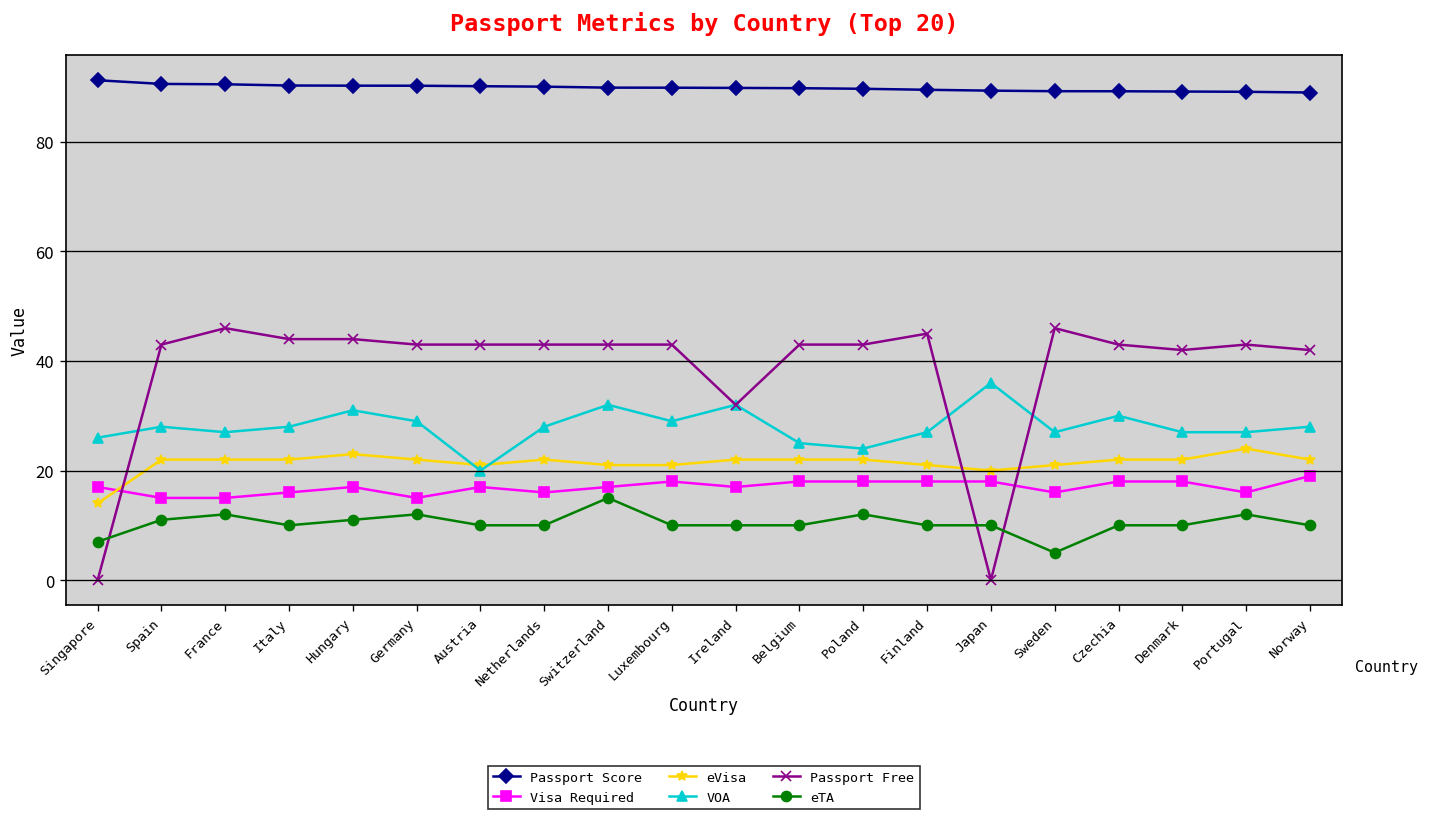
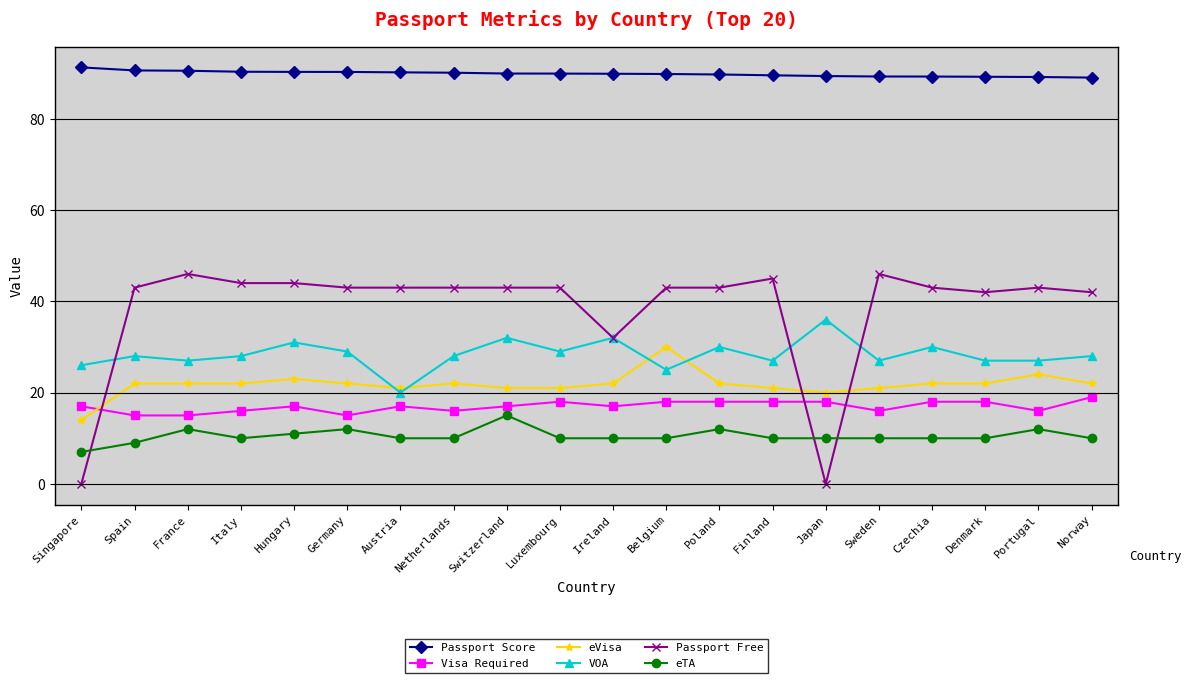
  {
    "Passport Score": {
      "Singapore": 91,
      "Spain": 91,
      "France": 91,
      "Italy": 90,
      "Hungary": 90,
      "Germany": 90,
      "Austria": 90,
      "Netherlands": 90,
      "Switzerland": 90,
      "Luxembourg": 90,
      "Ireland": 90,
      "Belgium": 90,
      "Poland": 90,
      "Finland": 90,
      "Japan": 89,
      "Sweden": 89,
      "Czechia": 89,
      "Denmark": 89,
      "Portugal": 89,
      "Norway": 89
    },
    "Visa Required": {
      "Singapore": 17,
      "Spain": 15,
      "France": 15,
      "Italy": 16,
      "Hungary": 17,
      "Germany": 15,
      "Austria": 17,
      "Netherlands": 16,
      "Switzerland": 17,
      "Luxembourg": 18,
      "Ireland": 17,
      "Belgium": 18,
      "Poland": 18,
      "Finland": 18,
      "Japan": 18,
      "Sweden": 16,
      "Czechia": 18,
      "Denmark": 18,
      "Portugal": 16,
      "Norway": 19
    },
    "eVisa": {
      "Singapore": 14,
      "Spain": 22,
      "France": 22,
      "Italy": 22,
      "Hungary": 23,
      "Germany": 22,
      "Austria": 21,
      "Netherlands": 22,
      "Switzerland": 21,
      "Luxembourg": 21,
      "Ireland": 22,
-     "Belgium": 22,
+     "Belgium": 30,
      "Poland": 22,
      "Finland": 21,
      "Japan": 20,
      "Sweden": 21,
      "Czechia": 22,
      "Denmark": 22,
      "Portugal": 24,
      "Norway": 22
    },
    "VOA": {
      "Singapore": 26,
      "Spain": 28,
      "France": 27,
      "Italy": 28,
      "Hungary": 31,
      "Germany": 29,
      "Austria": 20,
      "Netherlands": 28,
      "Switzerland": 32,
      "Luxembourg": 29,
      "Belgium": 25,
-     "Poland": 24,
+     "Poland": 30,
      "Finland": 27,
      "Japan": 36,
      "Sweden": 27,
      "Czechia": 30,
      "Denmark": 27,
      "Portugal": 27,
      "Norway": 28
    },
    "Passport Free": {
      "Singapore": 0,
      "Spain": 43,
      "France": 46,
      "Italy": 44,
      "Hungary": 44,
      "Germany": 43,
      "Austria": 43,
      "Netherlands": 43,
      "Switzerland": 43,
      "Luxembourg": 43,
      "Belgium": 43,
      "Poland": 43,
      "Finland": 45,
      "Japan": 0,
      "Sweden": 46,
      "Czechia": 43,
      "Denmark": 42,
      "Portugal": 43,
      "Norway": 42
    },
    "eTA": {
      "Singapore": 7,
-     "Spain": 11,
+     "Spain": 9,
      "France": 12,
      "Italy": 10,
      "Hungary": 11,
      "Germany": 12,
      "Austria": 10,
      "Netherlands": 10,
      "Switzerland": 15,
      "Luxembourg": 10,
      "Ireland": 10,
      "Belgium": 10,
      "Poland": 12,
      "Finland": 10,
      "Japan": 10,
-     "Sweden": 5,
+     "Sweden": 10,
      "Czechia": 10,
      "Denmark": 10,
      "Portugal": 12,
      "Norway": 10
    }
  }
